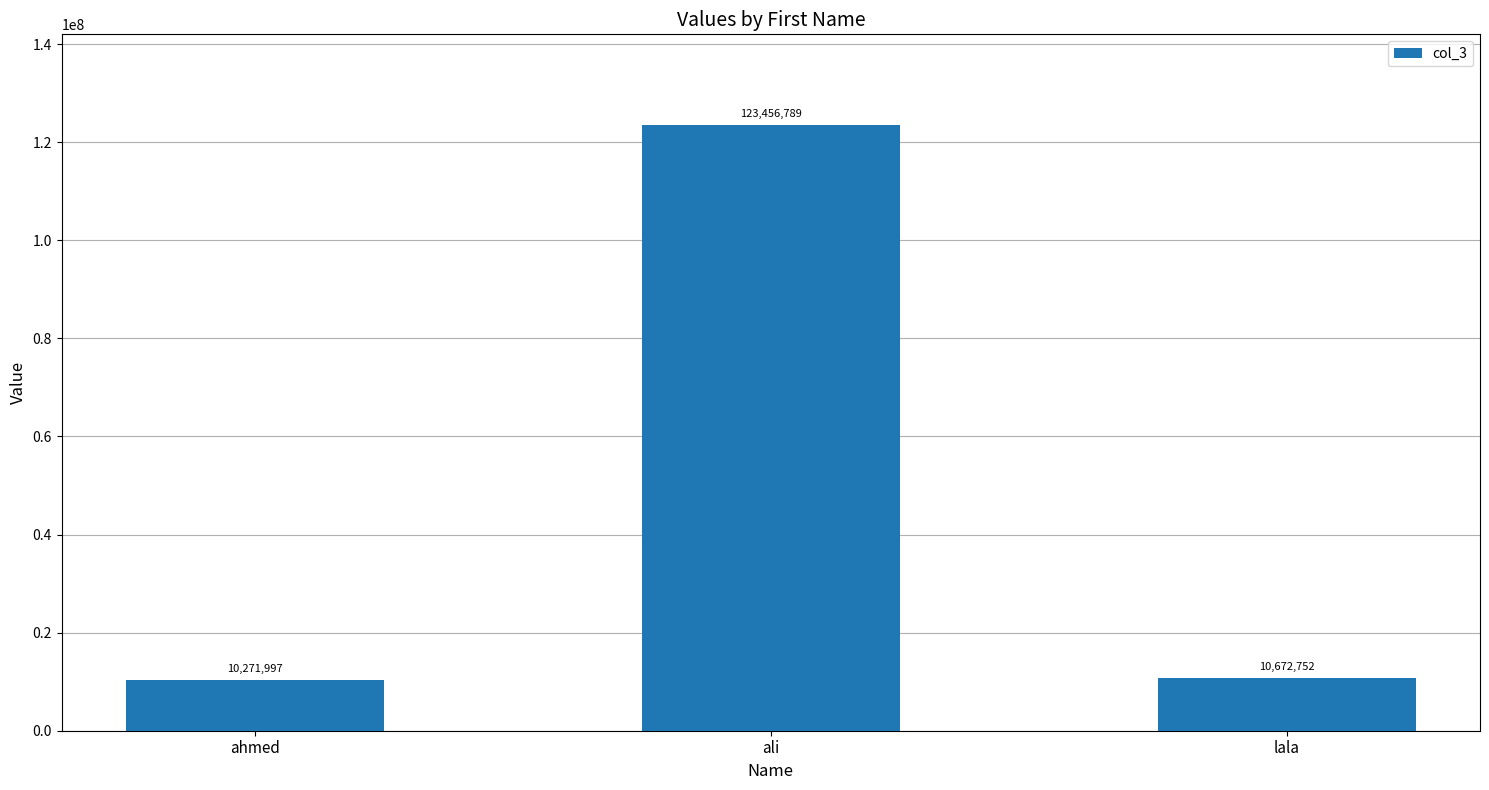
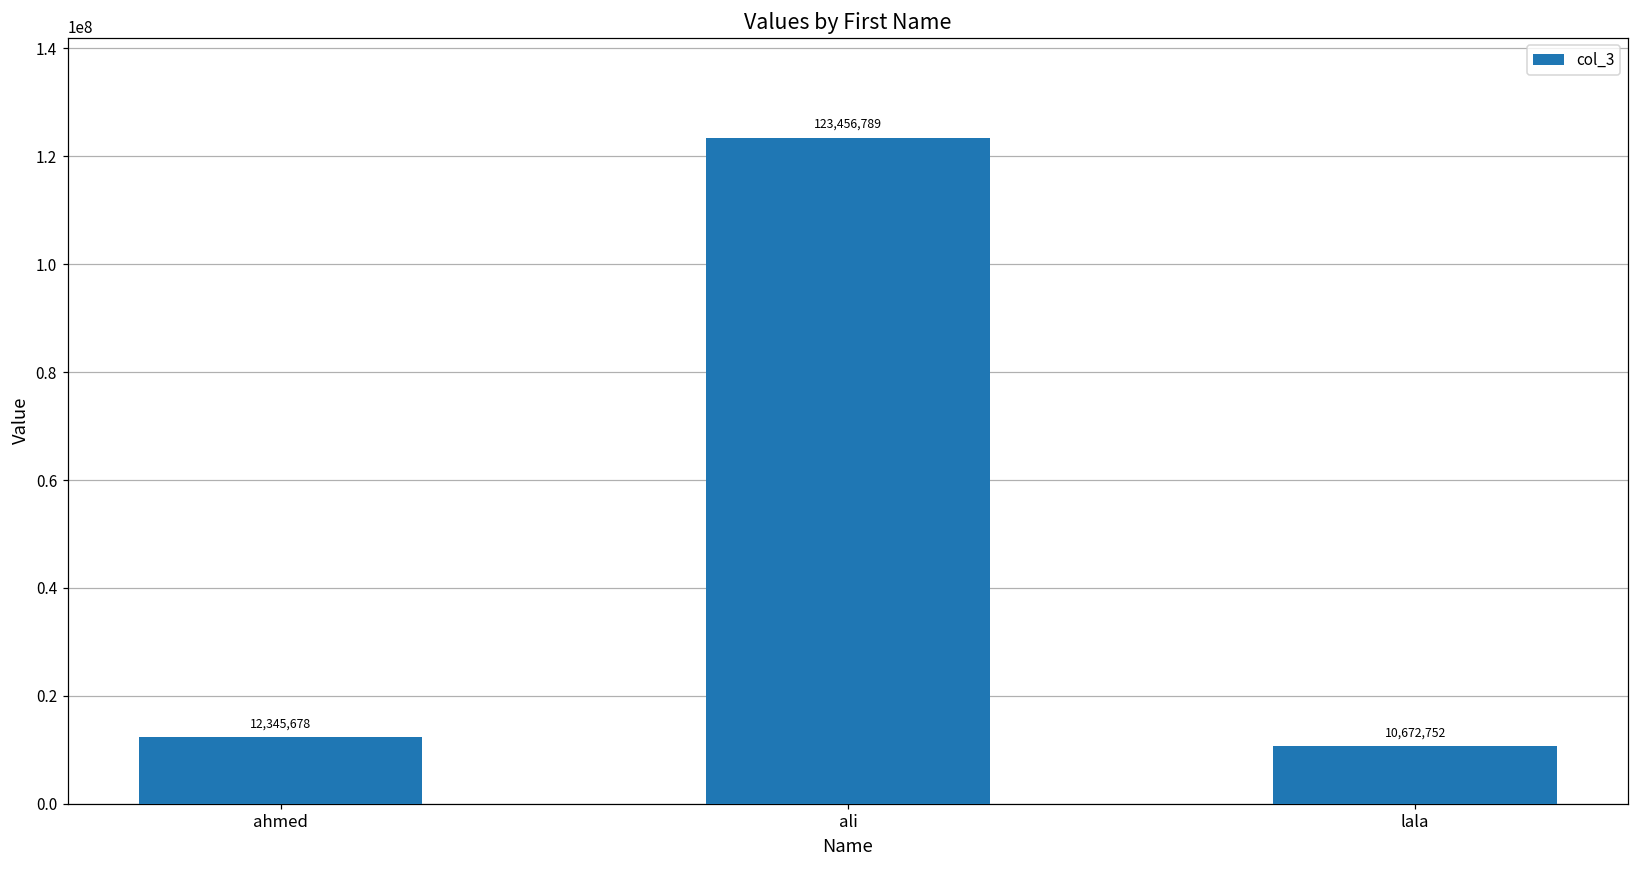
  {
-   "ahmed": "10,271,997",
+   "ahmed": "12,345,678",
    "ali": "123,456,789",
    "lala": "10,672,752"
  }
